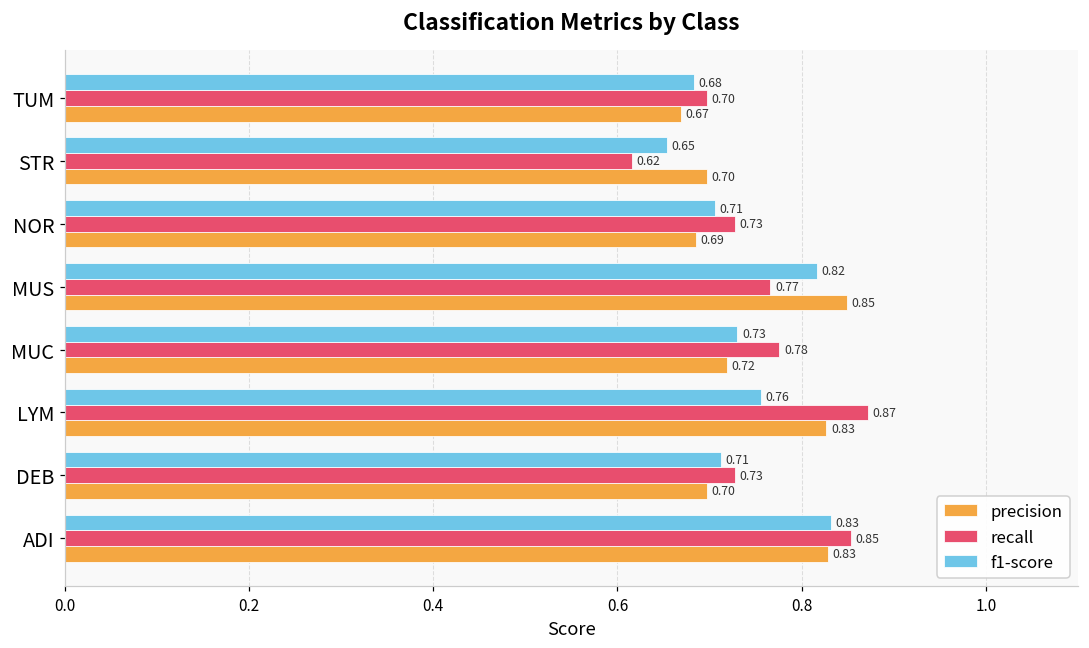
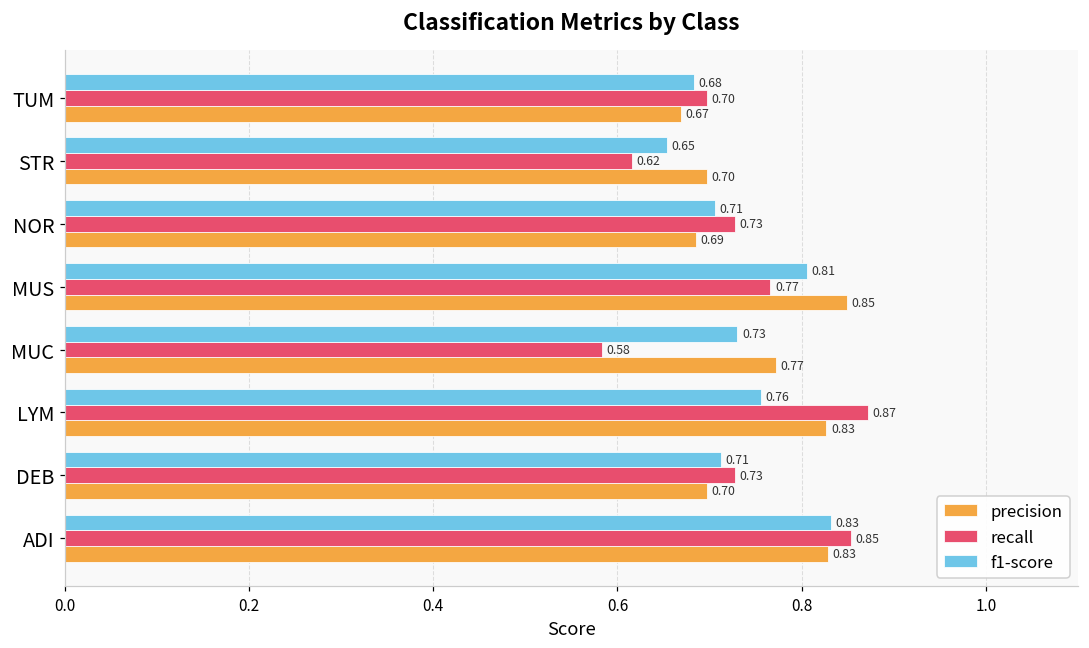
  {
    "precision": {
      "TUM": 0.67,
      "STR": 0.70,
      "NOR": 0.69,
      "MUS": 0.85,
-     "MUC": 0.72,
+     "MUC": 0.77,
      "LYM": 0.83,
      "DEB": 0.70,
      "ADI": 0.83
    },
    "recall": {
      "TUM": 0.70,
      "STR": 0.62,
      "NOR": 0.73,
      "MUS": 0.77,
-     "MUC": 0.78,
+     "MUC": 0.58,
      "LYM": 0.87,
      "DEB": 0.73,
      "ADI": 0.85
    },
    "f1-score": {
      "TUM": 0.68,
      "STR": 0.65,
      "NOR": 0.71,
-     "MUS": 0.82,
+     "MUS": 0.81,
      "MUC": 0.73,
      "LYM": 0.76,
      "DEB": 0.71,
      "ADI": 0.83
    }
  }
